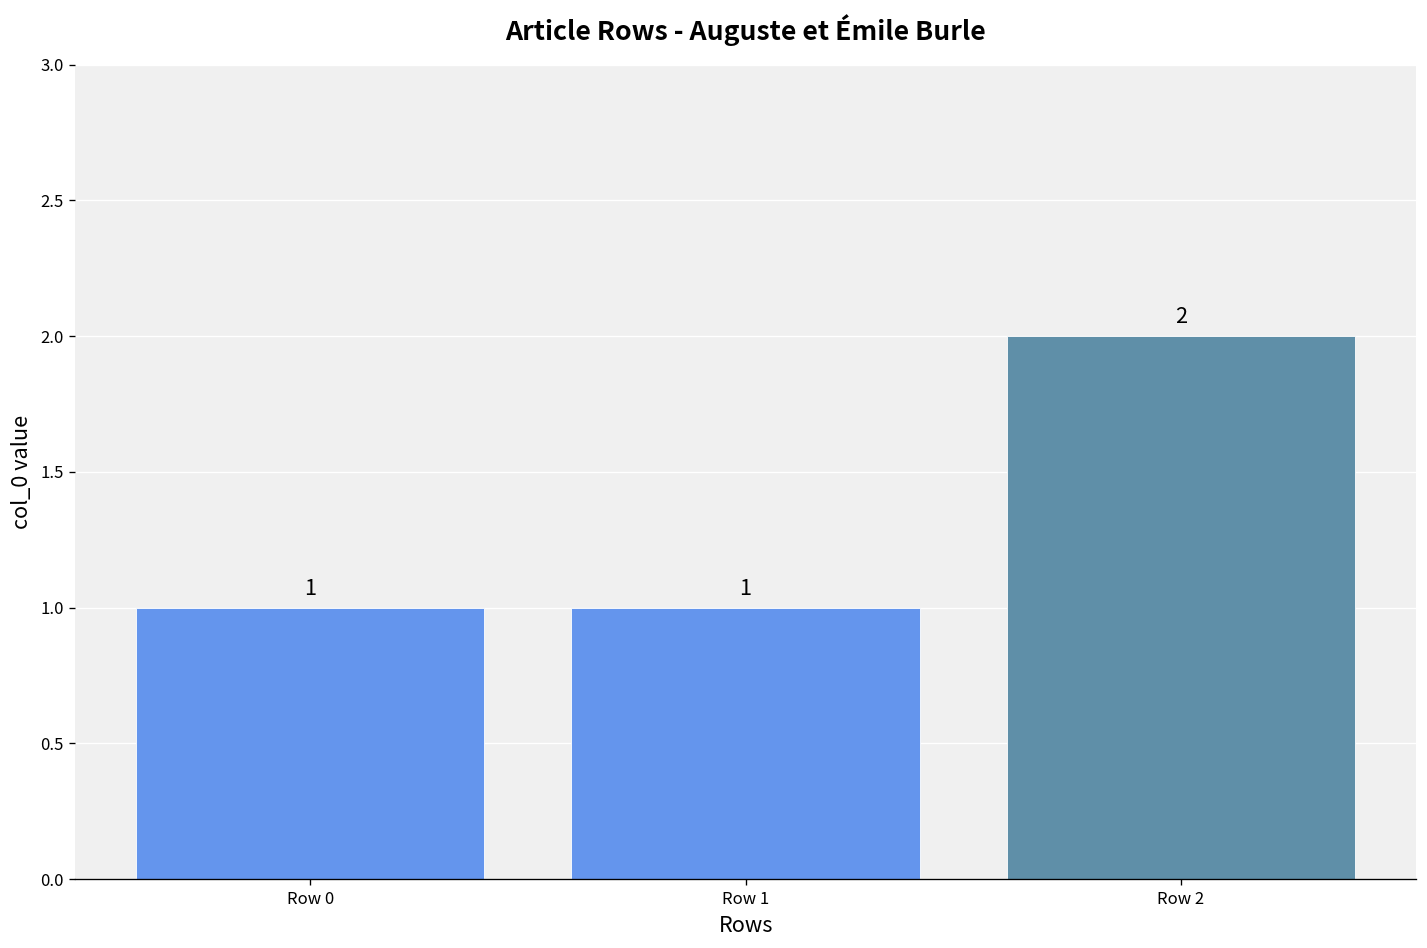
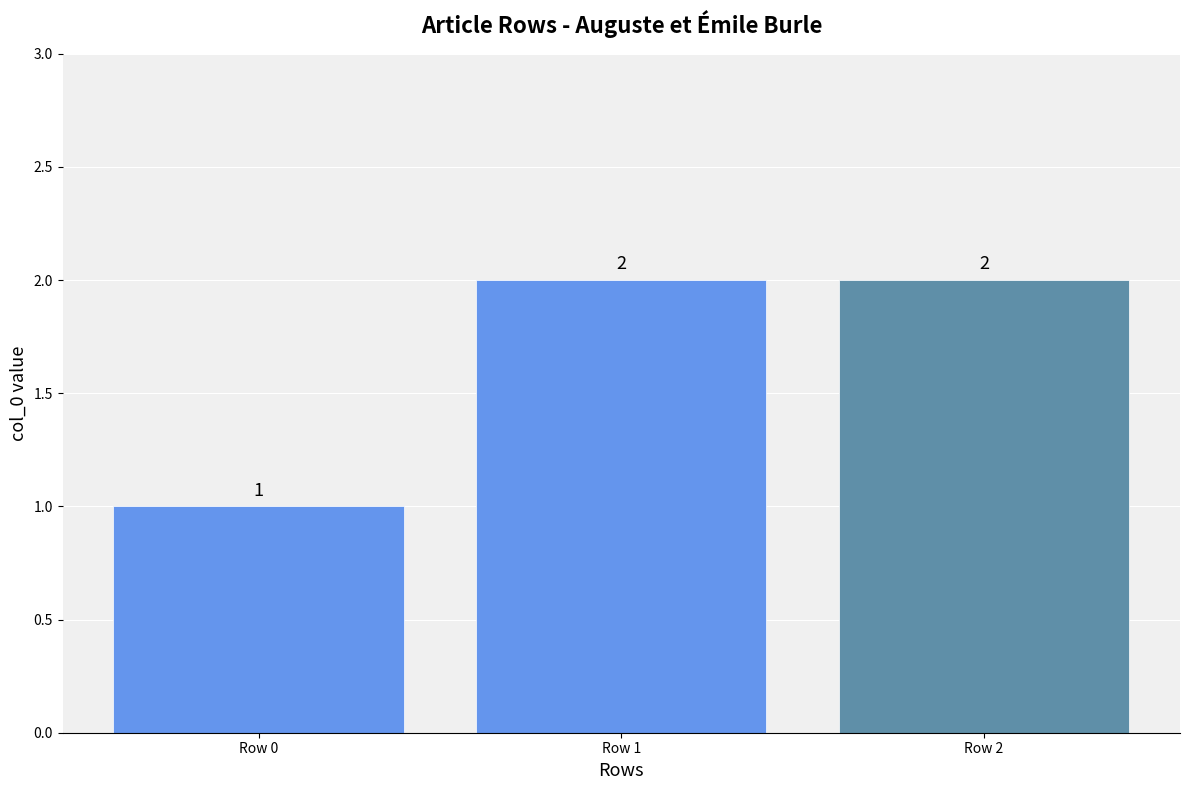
  {
    "Row 0": 1,
-   "Row 1": 1,
+   "Row 1": 2,
    "Row 2": 2
  }
